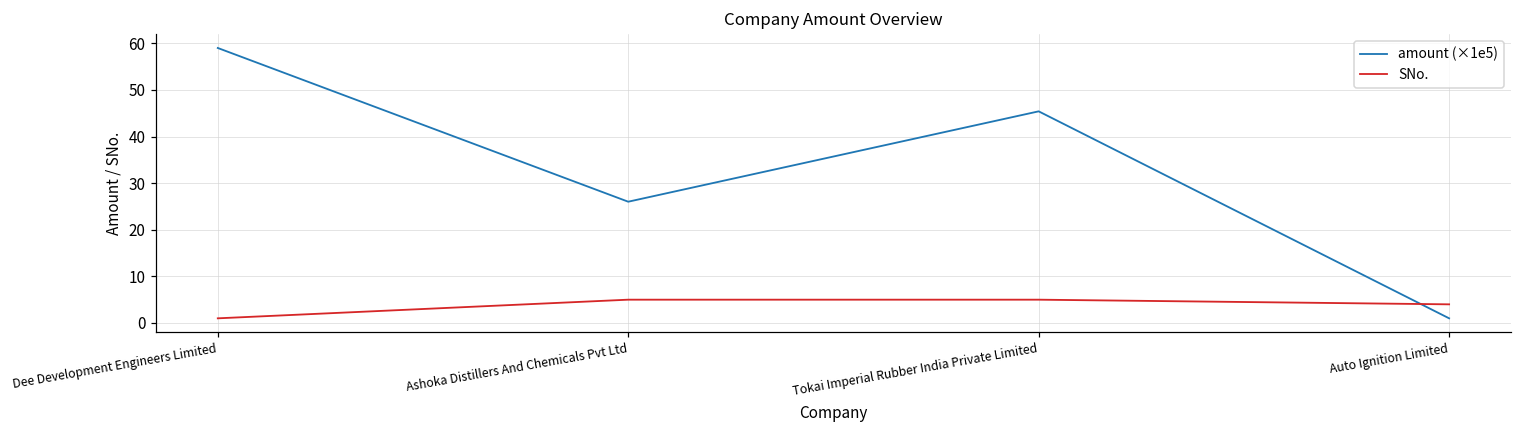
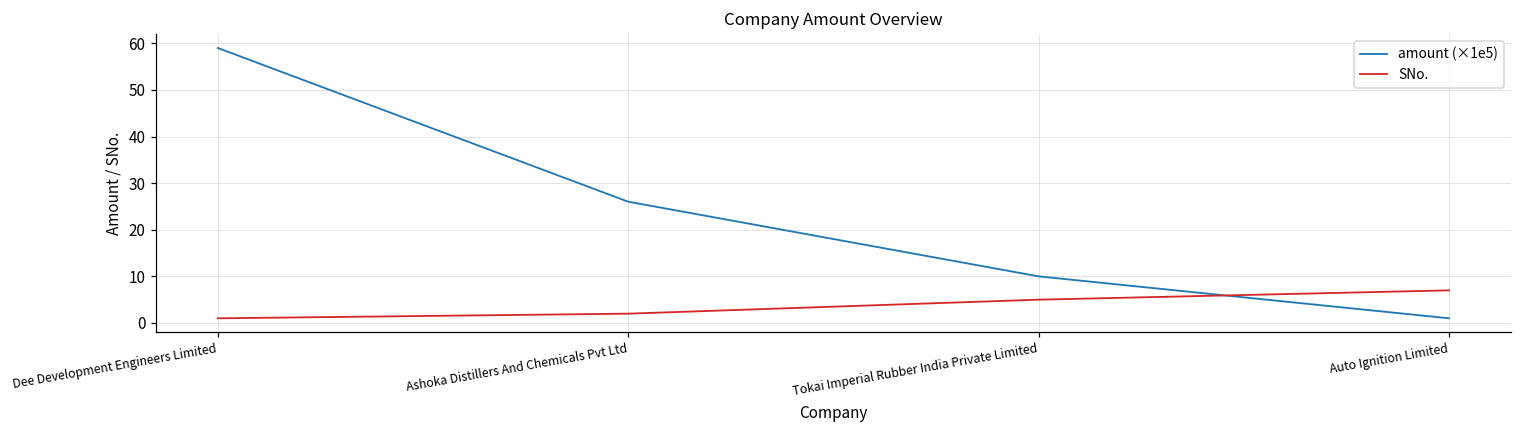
  {
    "amount (×1e5)": {
      "Dee Development Engineers Limited": 59,
      "Ashoka Distillers And Chemicals Pvt Ltd": 26,
-     "Tokai Imperial Rubber India Private Limited": 45,
+     "Tokai Imperial Rubber India Private Limited": 10,
      "Auto Ignition Limited": 1
    },
    "SNo.": {
      "Dee Development Engineers Limited": 1,
-     "Ashoka Distillers And Chemicals Pvt Ltd": 5,
+     "Ashoka Distillers And Chemicals Pvt Ltd": 2,
      "Tokai Imperial Rubber India Private Limited": 5,
-     "Auto Ignition Limited": 4
+     "Auto Ignition Limited": 7
    }
  }
